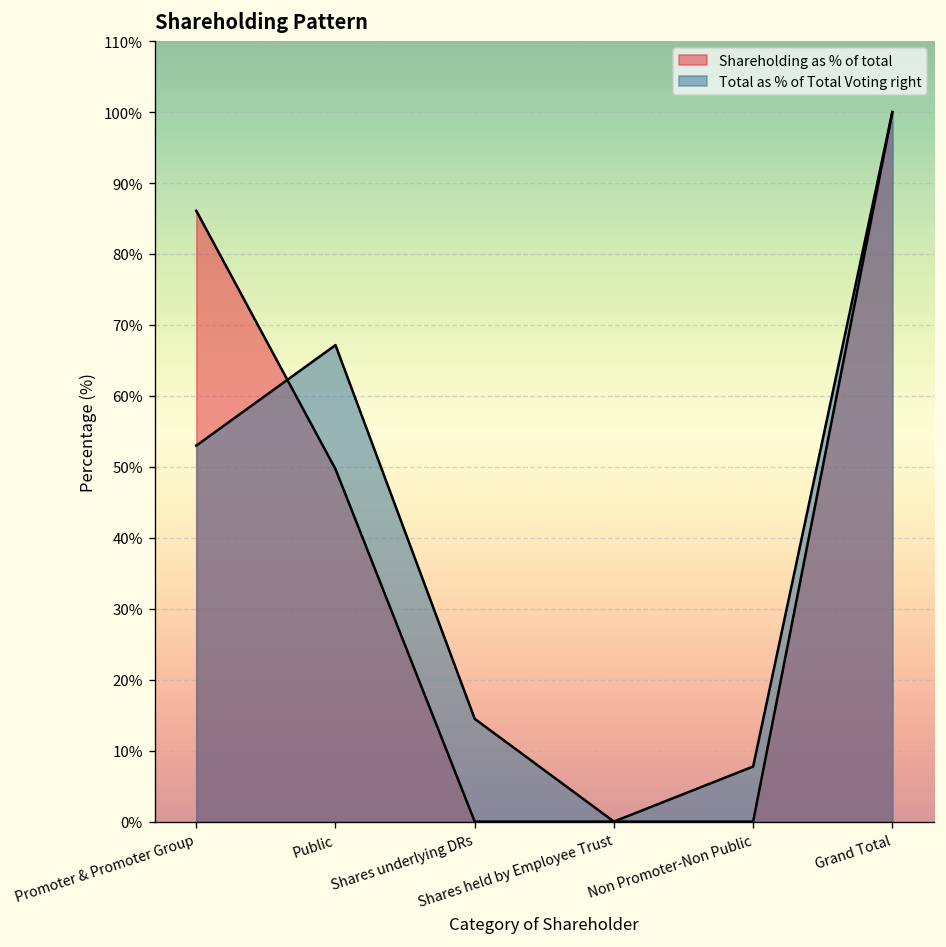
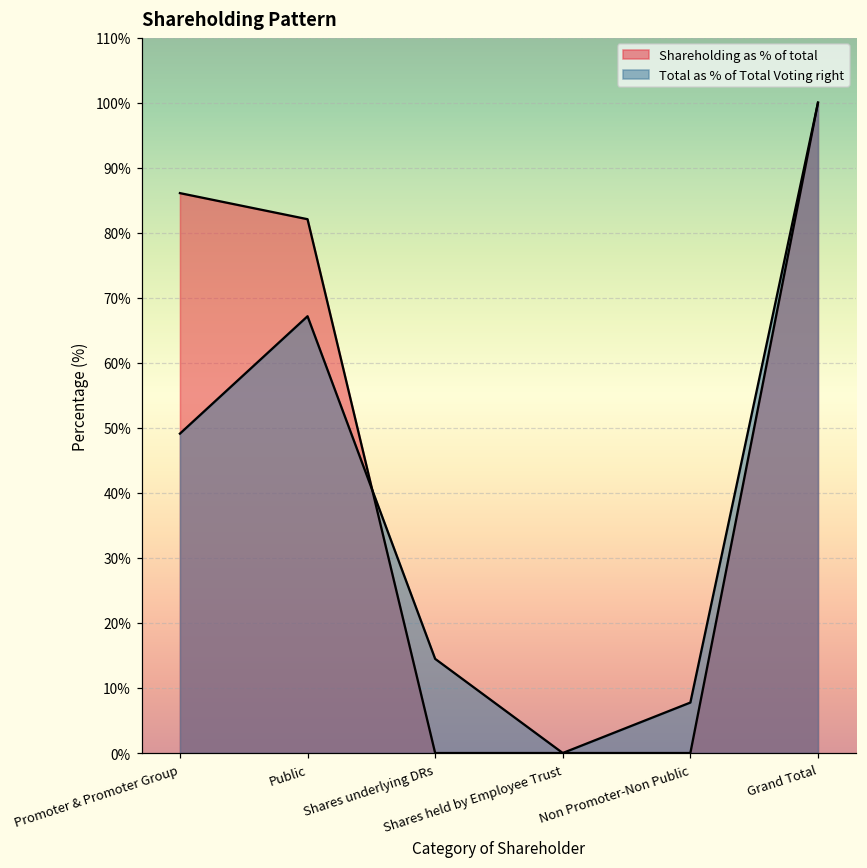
  {
    "Shareholding as % of total": {
      "Promoter & Promoter Group": "86%",
-     "Public": "50%",
+     "Public": "82%",
      "Shares underlying DRs": "0%",
      "Non Promoter-Non Public": "0%"
    },
    "Total as % of Total Voting right": {
-     "Promoter & Promoter Group": "53%",
+     "Promoter & Promoter Group": "49%",
      "Public": "67%",
      "Shares underlying DRs": "14%",
      "Non Promoter-Non Public": "8%"
    }
  }
